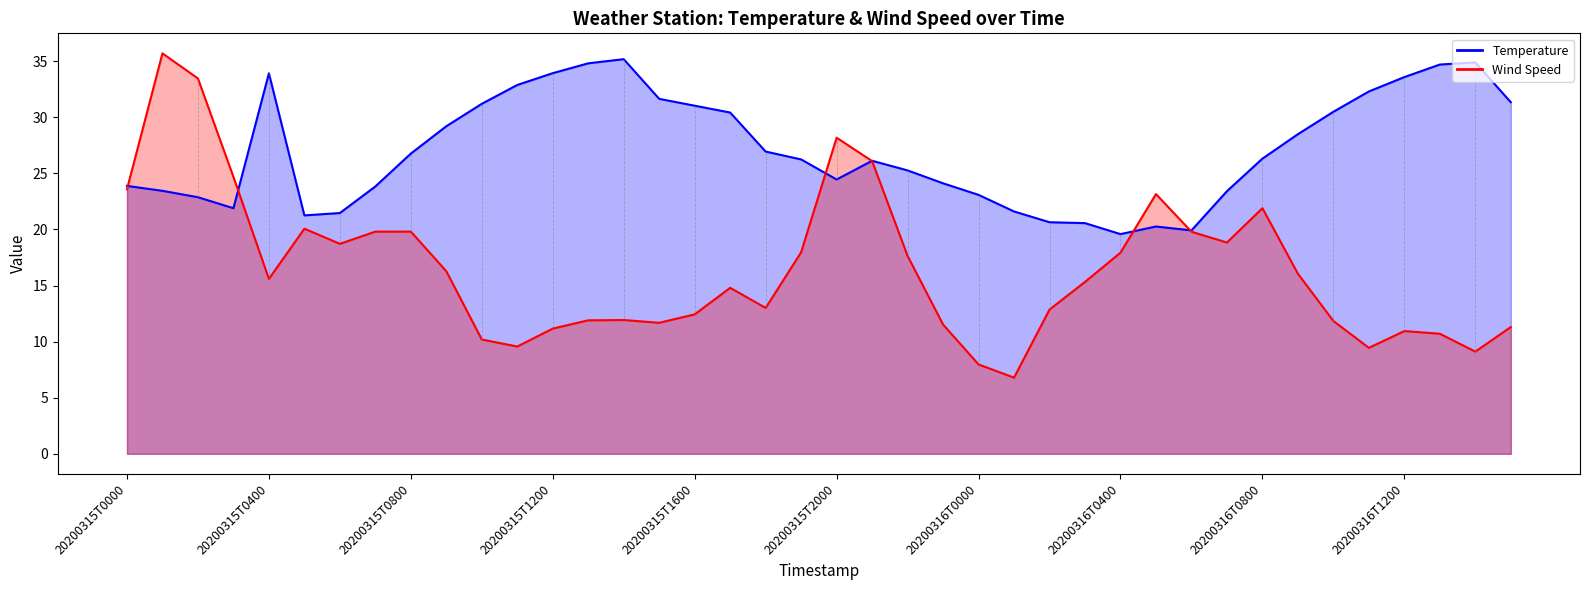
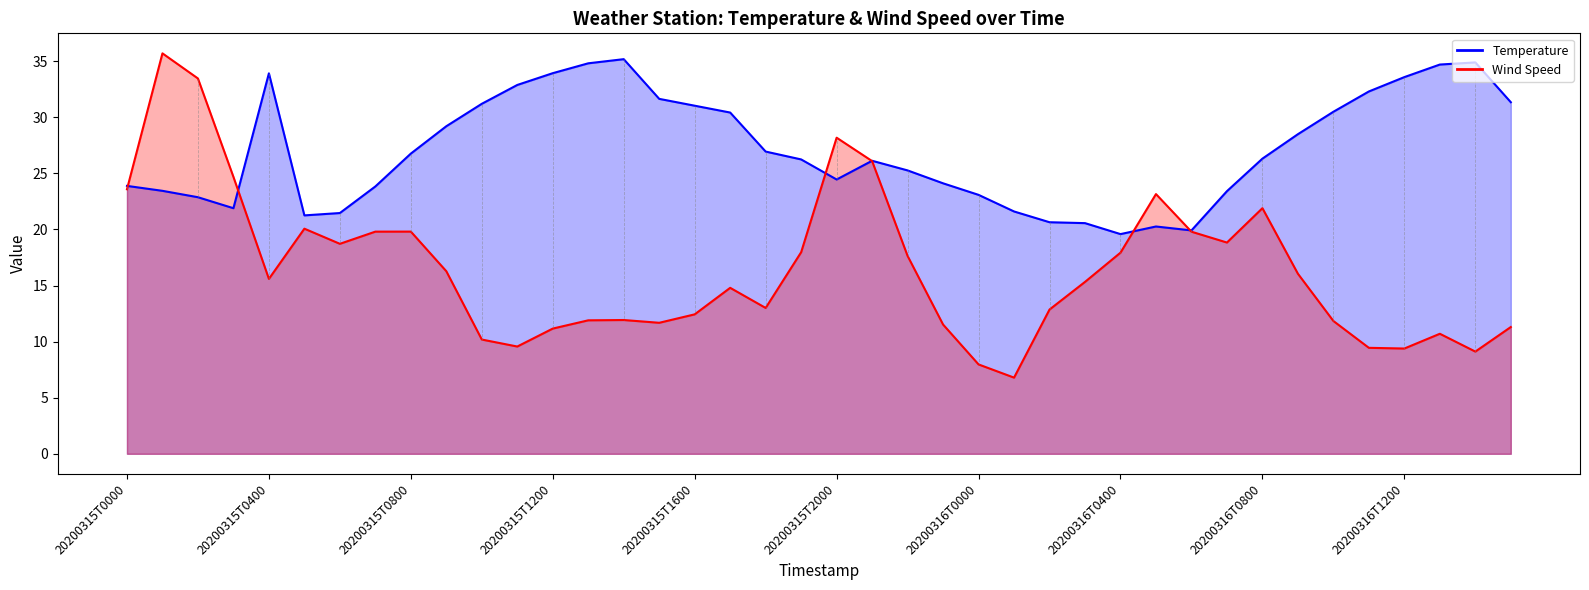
  {
    "Wind Speed": {
-     "20200316T1200": 10.9
+     "20200316T1200": 9.4
    }
  }
